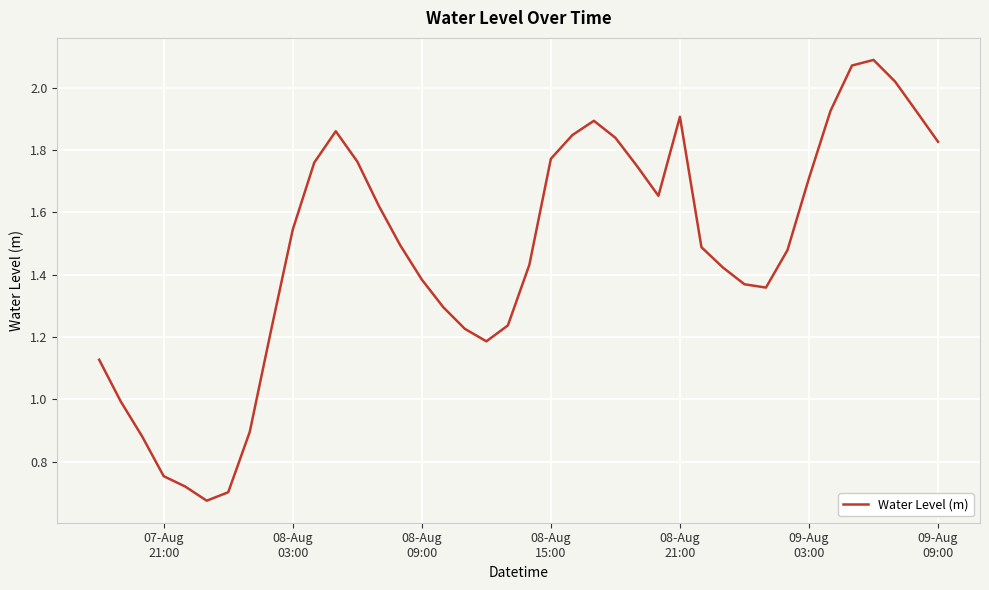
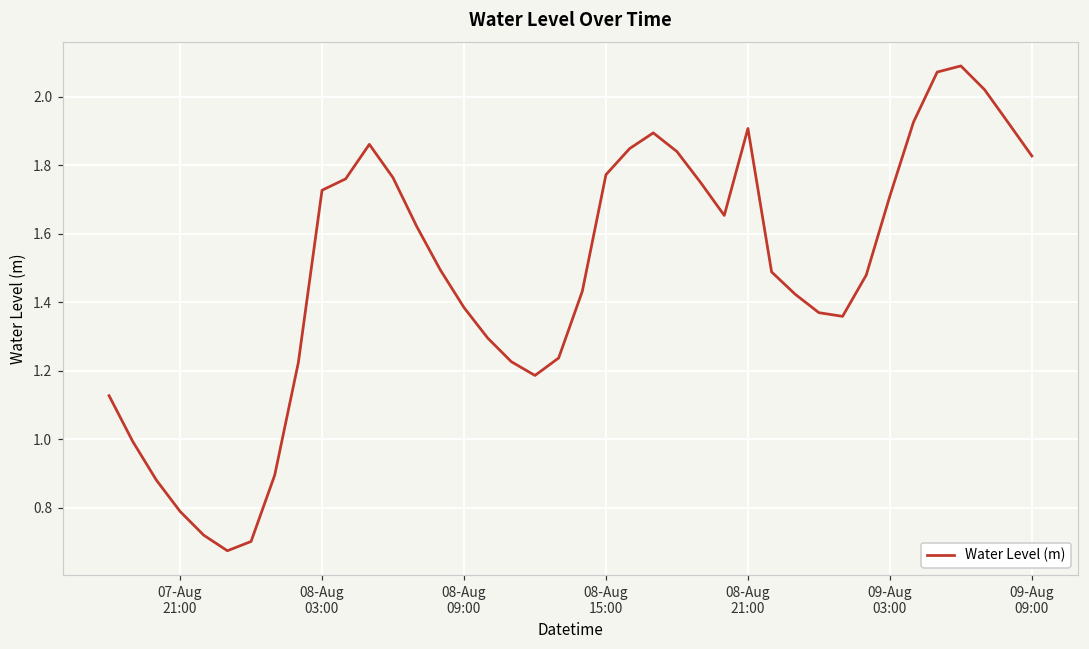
  {
-   "07-Aug 21:00": 0.75,
-   "08-Aug 03:00": 1.54,
+   "07-Aug 21:00": 0.79,
+   "08-Aug 03:00": 1.73,
    "08-Aug 09:00": 1.38,
    "08-Aug 15:00": 1.77,
    "08-Aug 21:00": 1.91,
    "09-Aug 03:00": 1.71,
    "09-Aug 09:00": 1.83
  }
